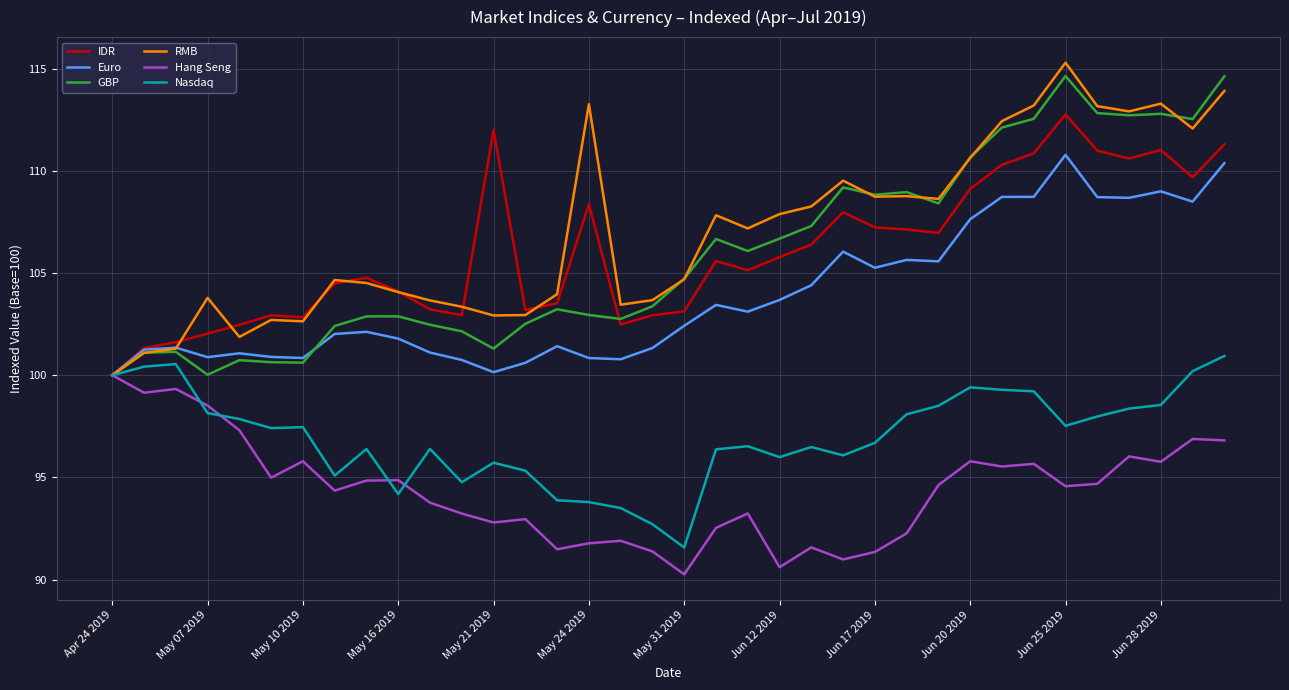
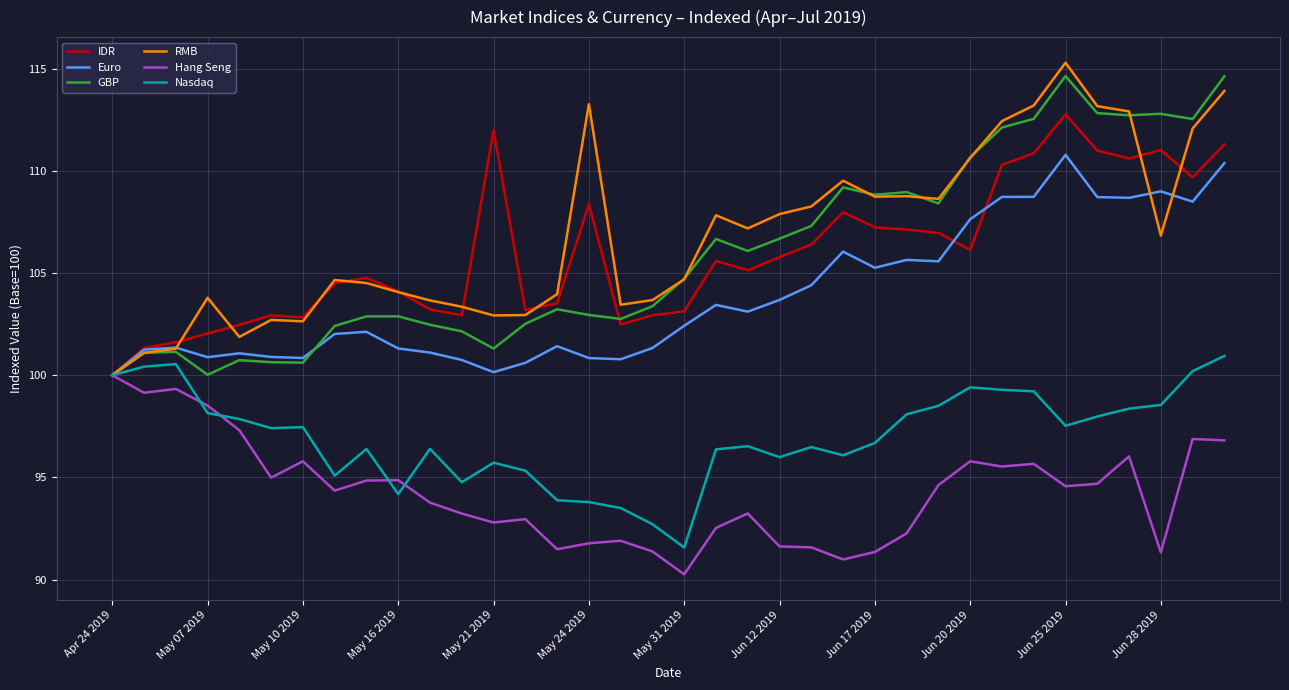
  {
    "IDR": {
      "May 07 2019": 102.0,
      "May 10 2019": 102.8,
      "May 21 2019": 112.0,
      "May 24 2019": 108.4,
      "May 31 2019": 103.1,
      "Jun 12 2019": 105.8,
      "Jun 17 2019": 107.2,
-     "Jun 20 2019": 109.1,
+     "Jun 20 2019": 106.1,
      "Jun 25 2019": 112.8,
      "Jun 28 2019": 111.0
    },
    "Euro": {
      "May 07 2019": 100.9,
      "May 10 2019": 100.8,
-     "May 16 2019": 101.8,
+     "May 16 2019": 101.3,
      "May 21 2019": 100.1,
      "May 24 2019": 100.8,
      "May 31 2019": 102.4,
      "Jun 12 2019": 103.7,
      "Jun 17 2019": 105.3,
      "Jun 20 2019": 107.6,
      "Jun 25 2019": 110.8,
      "Jun 28 2019": 109.0
    },
    "GBP": {
      "May 07 2019": 100.0,
      "May 10 2019": 100.6,
      "May 16 2019": 102.9,
      "May 21 2019": 101.3,
      "May 24 2019": 102.9,
      "Jun 12 2019": 106.7,
      "Jun 25 2019": 114.6,
      "Jun 28 2019": 112.8
    },
    "RMB": {
      "May 07 2019": 103.8,
      "May 10 2019": 102.6,
      "May 21 2019": 102.9,
      "May 24 2019": 113.3,
      "Jun 12 2019": 107.9,
      "Jun 25 2019": 115.3,
-     "Jun 28 2019": 113.3
+     "Jun 28 2019": 106.8
    },
    "Hang Seng": {
      "May 07 2019": 98.5,
      "May 10 2019": 95.8,
      "May 16 2019": 94.9,
      "May 21 2019": 92.8,
      "May 24 2019": 91.8,
      "May 31 2019": 90.3,
-     "Jun 12 2019": 90.6,
+     "Jun 12 2019": 91.6,
      "Jun 17 2019": 91.3,
      "Jun 20 2019": 95.8,
      "Jun 25 2019": 94.6,
-     "Jun 28 2019": 95.8
+     "Jun 28 2019": 91.3
    },
    "Nasdaq": {
      "May 07 2019": 98.1,
      "May 10 2019": 97.5,
      "May 16 2019": 94.2,
      "May 21 2019": 95.7,
      "May 24 2019": 93.8,
      "May 31 2019": 91.6,
      "Jun 12 2019": 96.0,
      "Jun 17 2019": 96.7,
      "Jun 20 2019": 99.4,
      "Jun 25 2019": 97.5,
      "Jun 28 2019": 98.5
    }
  }
